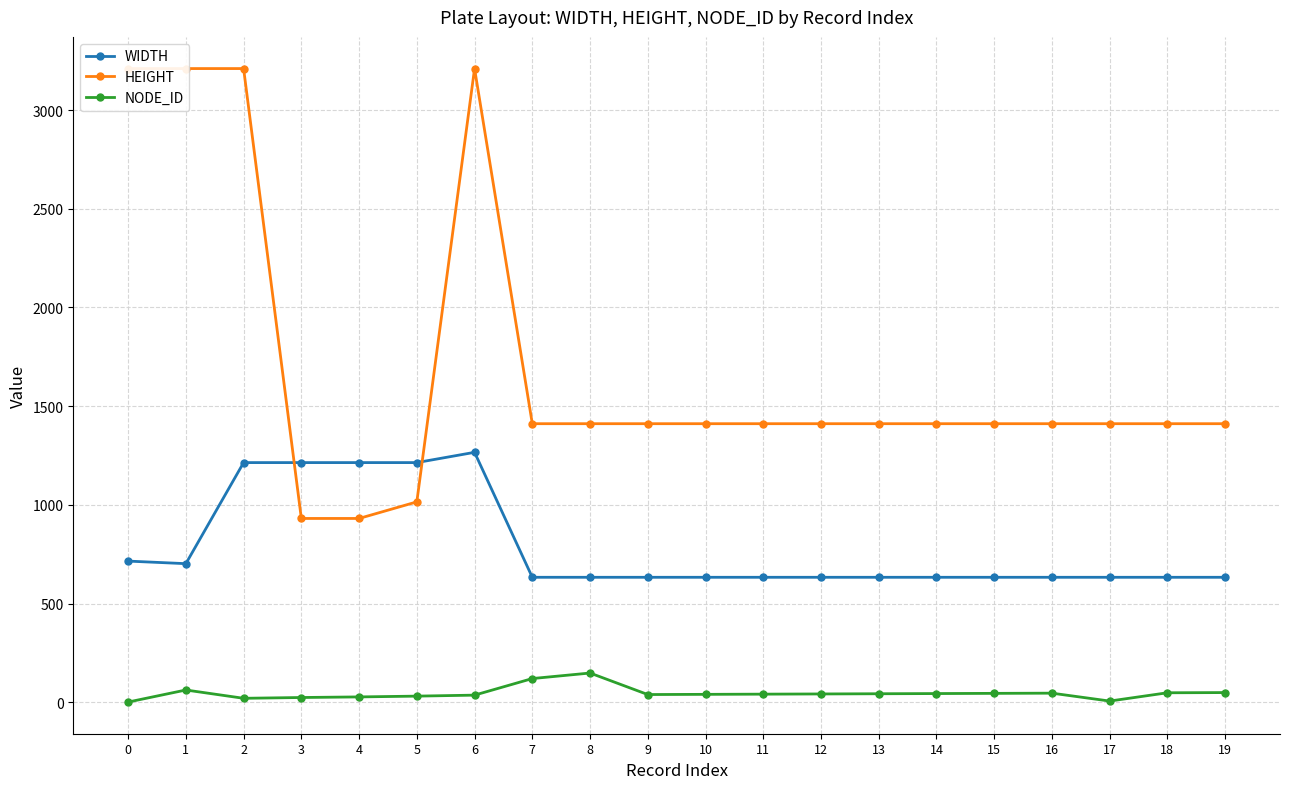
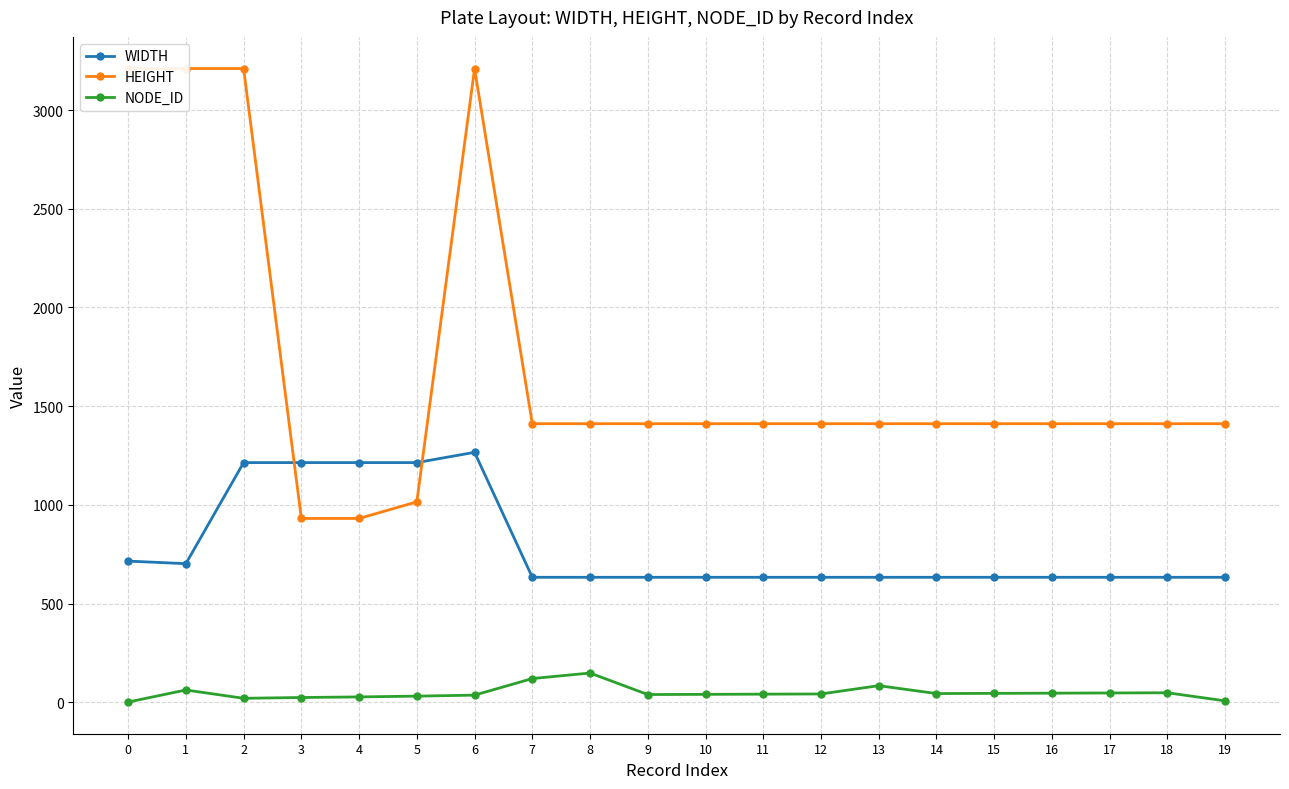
  {
    "WIDTH": {
      "0": 720,
      "1": 700,
      "2": 1210,
      "3": 1210,
      "4": 1210,
      "5": 1210,
      "6": 1270,
      "7": 630,
      "8": 630,
      "9": 630,
      "10": 630,
      "11": 630,
      "12": 630,
      "13": 630,
      "14": 630,
      "15": 630,
      "16": 630,
      "17": 630,
      "18": 630,
      "19": 630
    },
    "HEIGHT": {
      "2": 3210,
      "3": 930,
      "4": 930,
      "5": 1020,
      "6": 3210,
      "7": 1410,
      "8": 1410,
      "9": 1410,
      "10": 1410,
      "11": 1410,
      "12": 1410,
      "13": 1410,
      "14": 1410,
      "15": 1410,
      "16": 1410,
      "17": 1410,
      "18": 1410,
      "19": 1410
    },
    "NODE_ID": {
      "0": 0,
      "1": 60,
      "2": 20,
      "3": 20,
      "4": 30,
      "5": 30,
      "6": 40,
      "7": 120,
      "8": 150,
      "9": 40,
      "10": 40,
      "11": 40,
      "12": 40,
-     "13": 40,
+     "13": 80,
      "14": 40,
      "15": 50,
      "16": 50,
-     "17": 10,
+     "17": 50,
      "18": 50,
-     "19": 50
+     "19": 10
    }
  }
